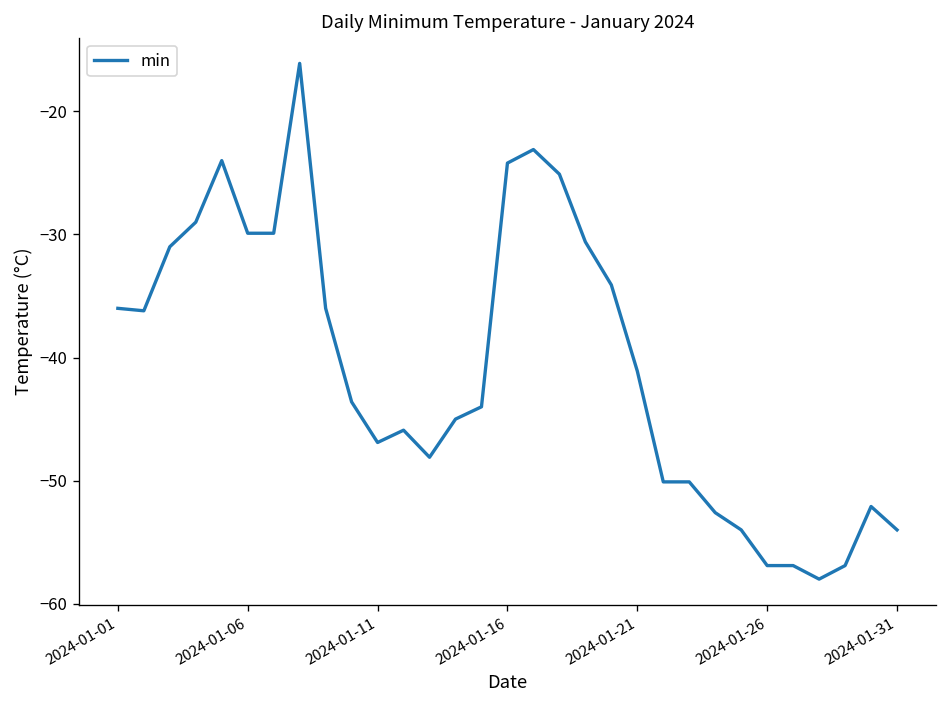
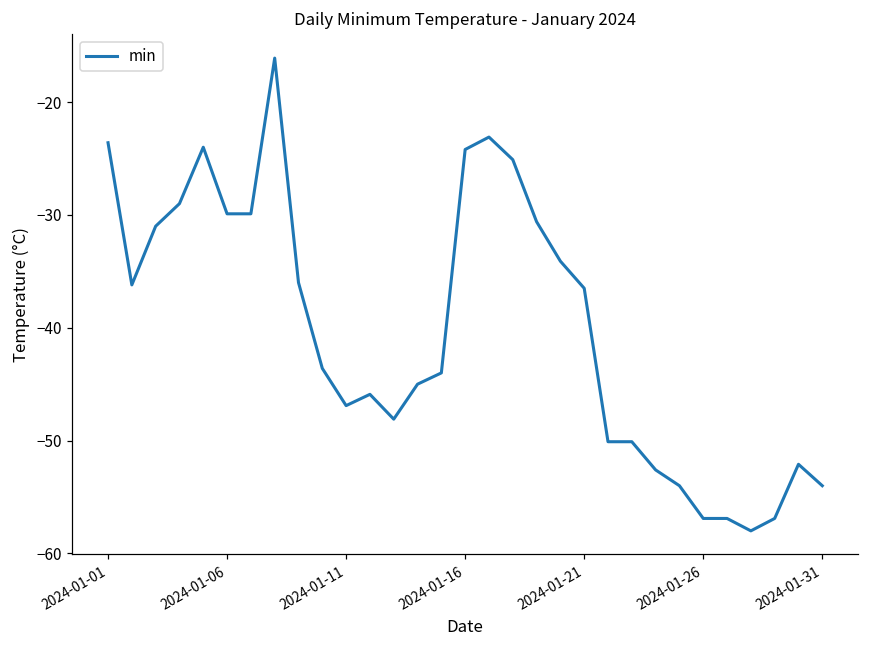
  {
-   "2024-01-01": -36.0,
+   "2024-01-01": -23.6,
    "2024-01-06": -29.9,
    "2024-01-11": -46.9,
    "2024-01-16": -24.2,
-   "2024-01-21": -41.1,
+   "2024-01-21": -36.5,
    "2024-01-26": -56.9,
    "2024-01-31": -54.0
  }
